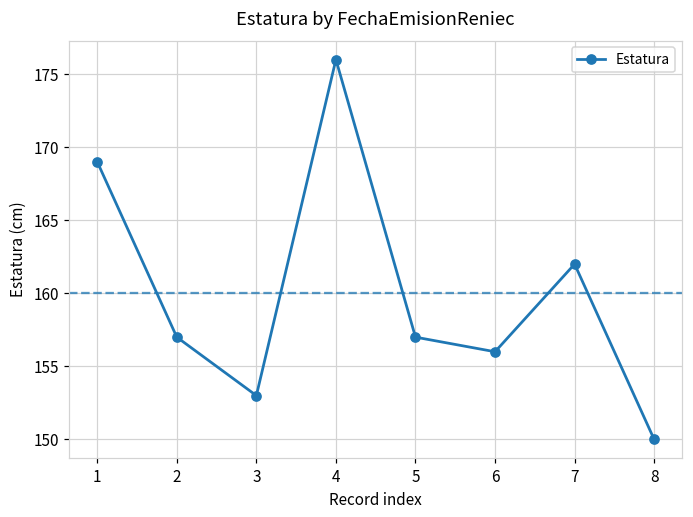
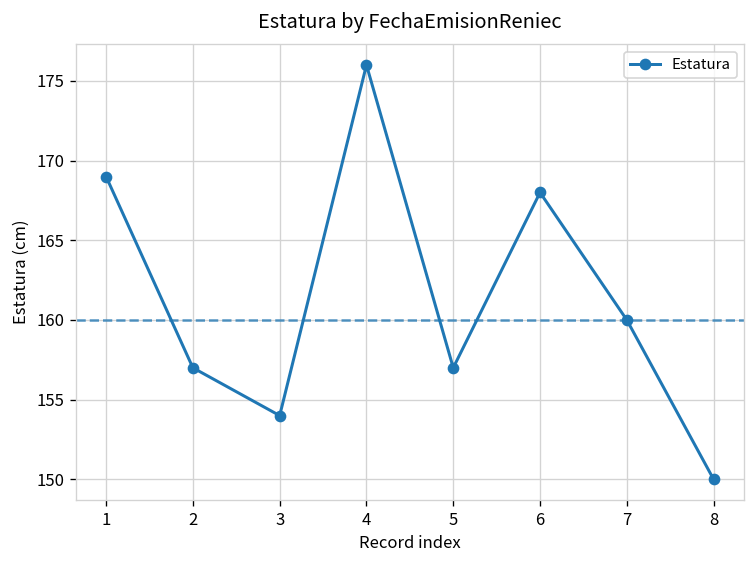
  {
    "1": 169,
    "2": 157,
-   "3": 153,
+   "3": 154,
    "4": 176,
    "5": 157,
-   "6": 156,
-   "7": 162,
+   "6": 168,
+   "7": 160,
    "8": 150
  }
